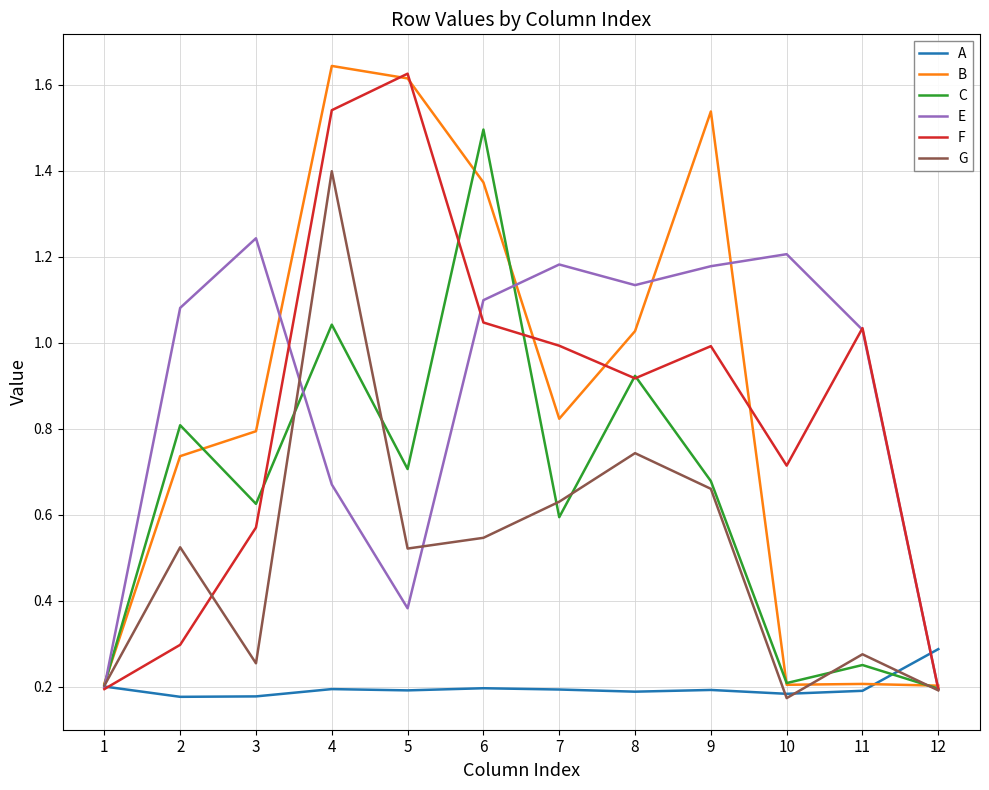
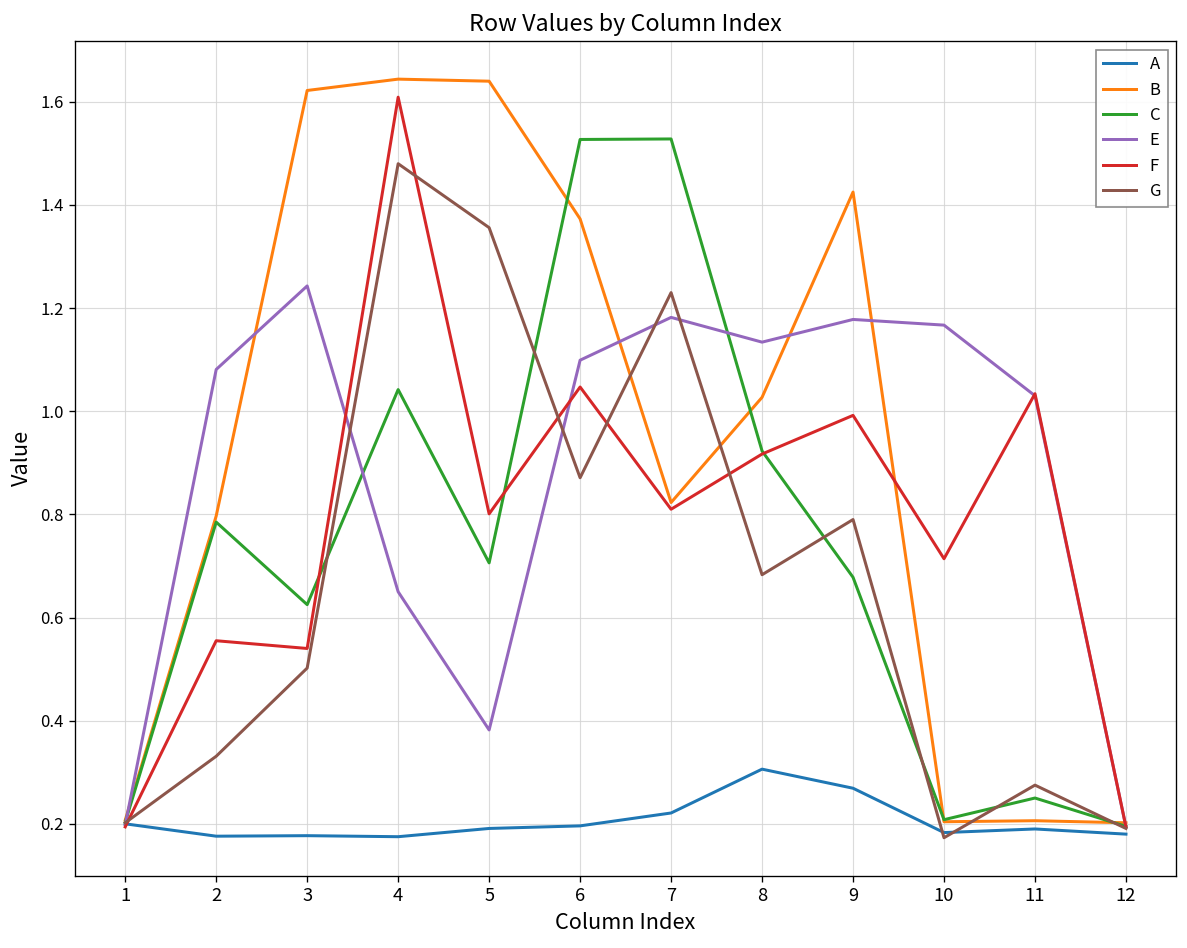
  {
    "A": {
      "2": 0.18,
      "3": 0.18,
-     "4": 0.19,
+     "4": 0.18,
      "5": 0.19,
      "6": 0.20,
-     "7": 0.19,
-     "8": 0.19,
-     "9": 0.19,
+     "7": 0.22,
+     "8": 0.31,
+     "9": 0.27,
      "10": 0.18,
      "11": 0.19,
-     "12": 0.29
+     "12": 0.18
    },
    "B": {
-     "2": 0.74,
-     "3": 0.79,
+     "2": 0.80,
+     "3": 1.62,
      "4": 1.64,
-     "5": 1.62,
+     "5": 1.64,
      "6": 1.37,
      "7": 0.82,
      "8": 1.03,
-     "9": 1.54,
+     "9": 1.43,
      "11": 0.21,
      "12": 0.20
    },
    "C": {
-     "2": 0.81,
+     "2": 0.79,
      "3": 0.63,
      "4": 1.04,
      "5": 0.71,
-     "6": 1.50,
-     "7": 0.59,
+     "6": 1.53,
+     "7": 1.53,
      "8": 0.92,
      "9": 0.68,
      "11": 0.25
    },
    "E": {
      "2": 1.08,
      "3": 1.24,
-     "4": 0.67,
+     "4": 0.65,
      "5": 0.38,
      "6": 1.10,
      "7": 1.18,
      "8": 1.13,
      "9": 1.18,
-     "10": 1.21
+     "10": 1.17
    },
    "F": {
-     "2": 0.30,
-     "3": 0.57,
-     "4": 1.54,
-     "5": 1.63,
+     "2": 0.56,
+     "3": 0.54,
+     "4": 1.61,
+     "5": 0.80,
      "6": 1.05,
-     "7": 0.99,
+     "7": 0.81,
      "8": 0.92,
      "9": 0.99,
      "10": 0.71
    },
    "G": {
-     "2": 0.52,
-     "3": 0.25,
-     "4": 1.40,
-     "5": 0.52,
-     "6": 0.55,
-     "7": 0.63,
-     "8": 0.74,
-     "9": 0.66,
+     "2": 0.33,
+     "3": 0.50,
+     "4": 1.48,
+     "5": 1.36,
+     "6": 0.87,
+     "7": 1.23,
+     "8": 0.68,
+     "9": 0.79,
      "10": 0.17,
      "11": 0.28
    }
  }
